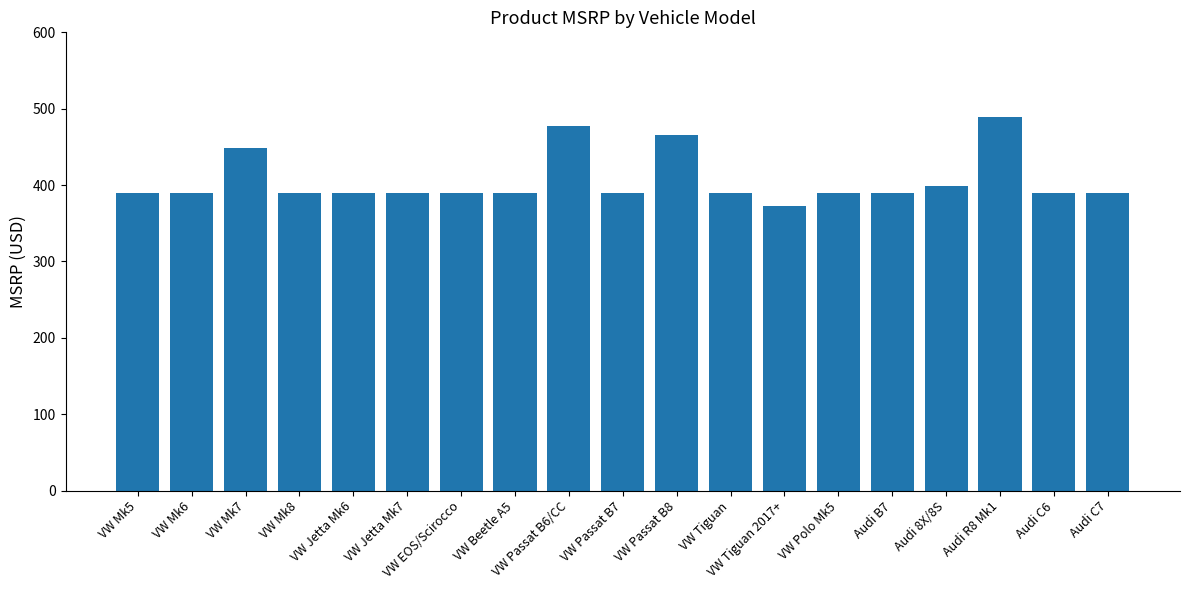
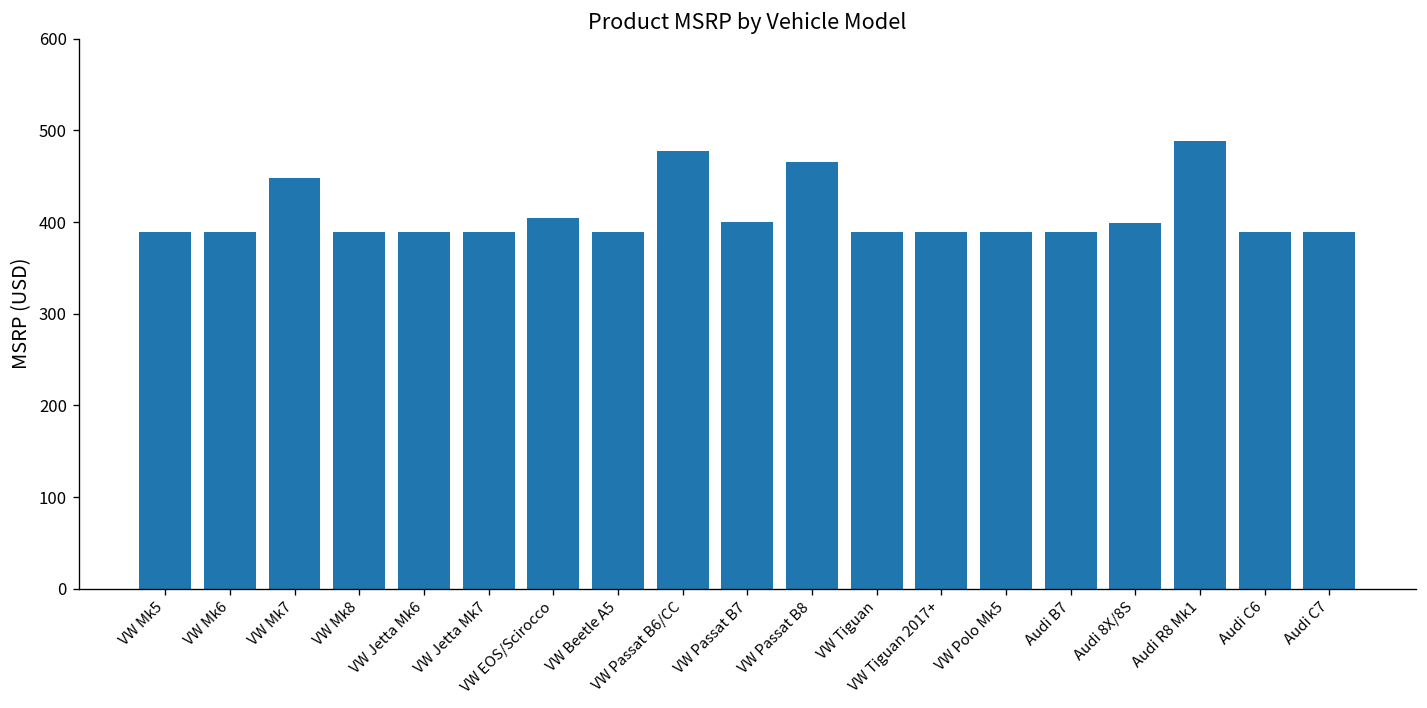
  {
    "VW Mk5": 390,
    "VW Mk6": 390,
    "VW Mk7": 450,
    "VW Mk8": 390,
    "VW Jetta Mk6": 390,
    "VW Jetta Mk7": 390,
-   "VW EOS/Scirocco": 390,
+   "VW EOS/Scirocco": 400,
    "VW Beetle A5": 390,
    "VW Passat B6/CC": 480,
-   "VW Passat B7": 390,
+   "VW Passat B7": 400,
    "VW Passat B8": 470,
    "VW Tiguan": 390,
-   "VW Tiguan 2017+": 370,
+   "VW Tiguan 2017+": 390,
    "VW Polo Mk5": 390,
    "Audi B7": 390,
    "Audi 8X/8S": 400,
    "Audi R8 Mk1": 490,
    "Audi C6": 390,
    "Audi C7": 390
  }
